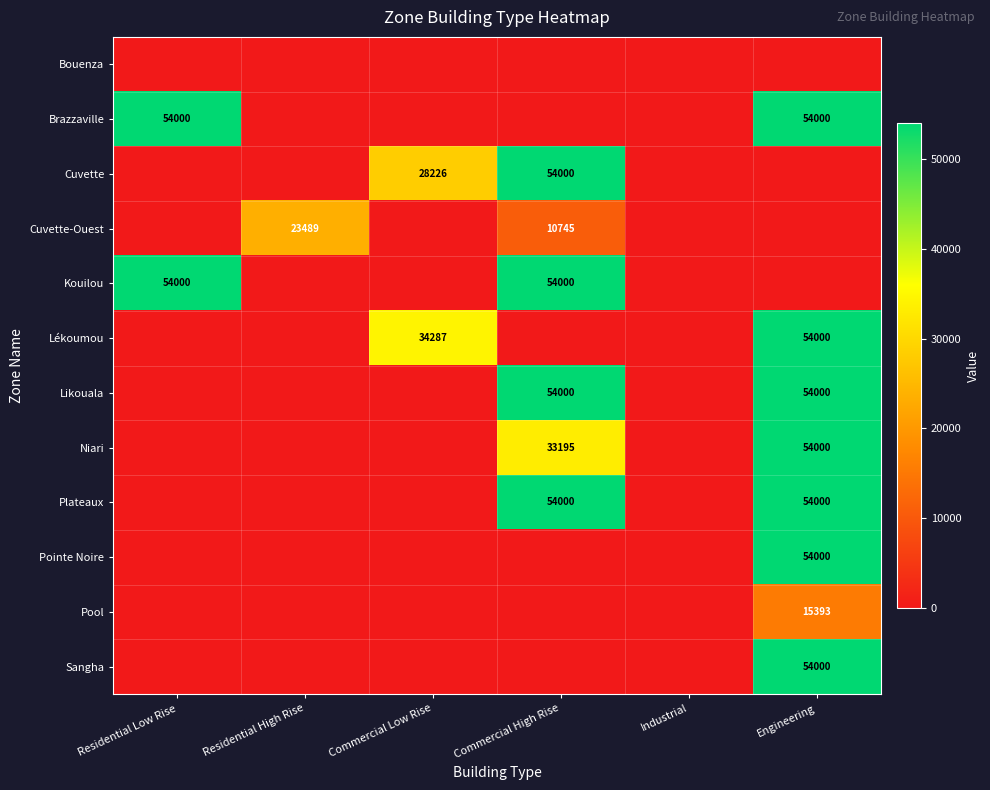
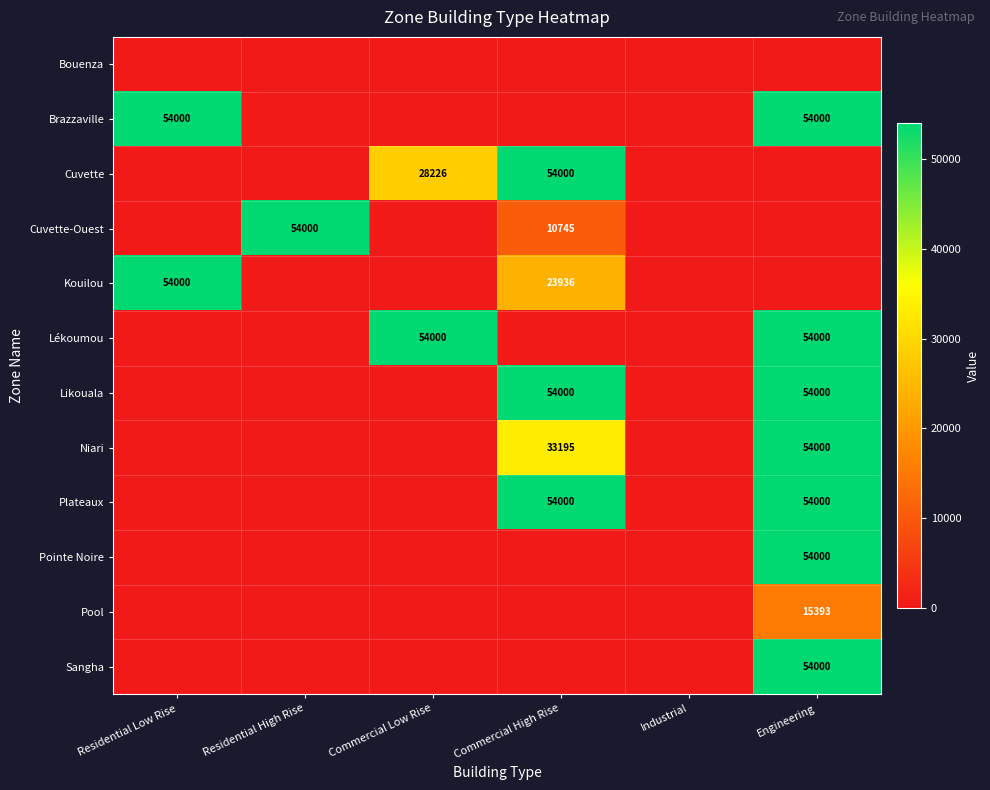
  {
    "Brazzaville": {
      "Residential Low Rise": 54000,
      "Engineering": 54000
    },
    "Cuvette": {
      "Commercial Low Rise": 28226,
      "Commercial High Rise": 54000
    },
    "Cuvette-Ouest": {
-     "Residential High Rise": 23489,
+     "Residential High Rise": 54000,
      "Commercial High Rise": 10745
    },
    "Kouilou": {
      "Residential Low Rise": 54000,
-     "Commercial High Rise": 54000
+     "Commercial High Rise": 23936
    },
    "Lékoumou": {
-     "Commercial Low Rise": 34287,
+     "Commercial Low Rise": 54000,
      "Engineering": 54000
    },
    "Likouala": {
      "Commercial High Rise": 54000,
      "Engineering": 54000
    },
    "Niari": {
      "Commercial High Rise": 33195,
      "Engineering": 54000
    },
    "Plateaux": {
      "Commercial High Rise": 54000,
      "Engineering": 54000
    },
    "Pointe Noire": {
      "Engineering": 54000
    },
    "Pool": {
      "Engineering": 15393
    },
    "Sangha": {
      "Engineering": 54000
    }
  }
